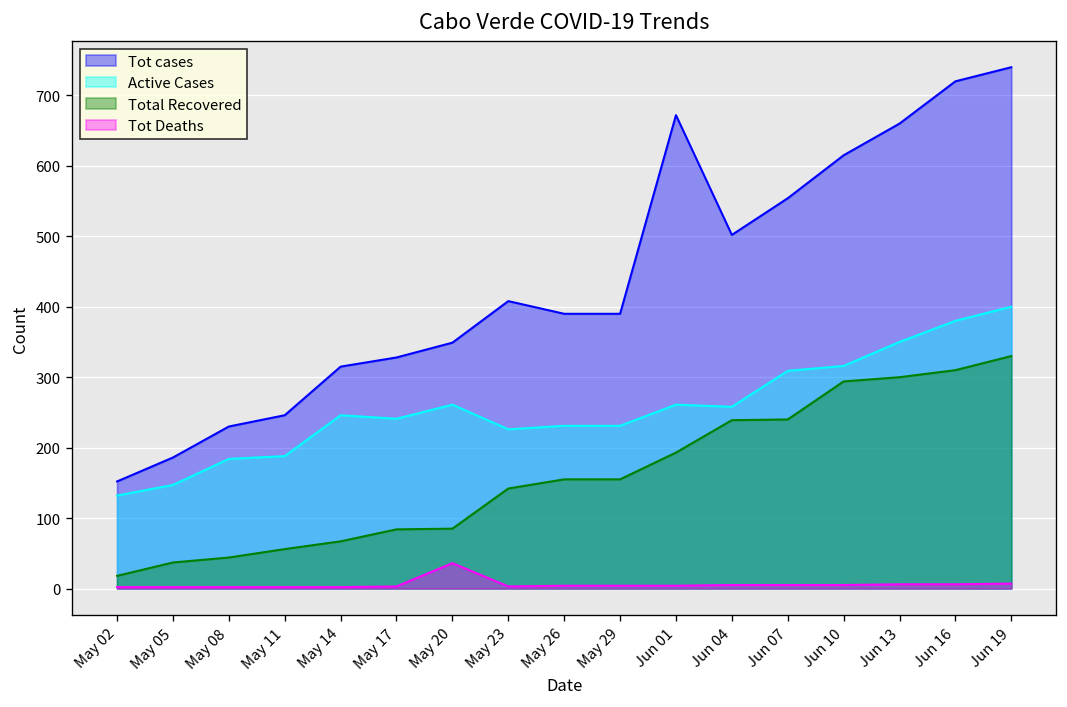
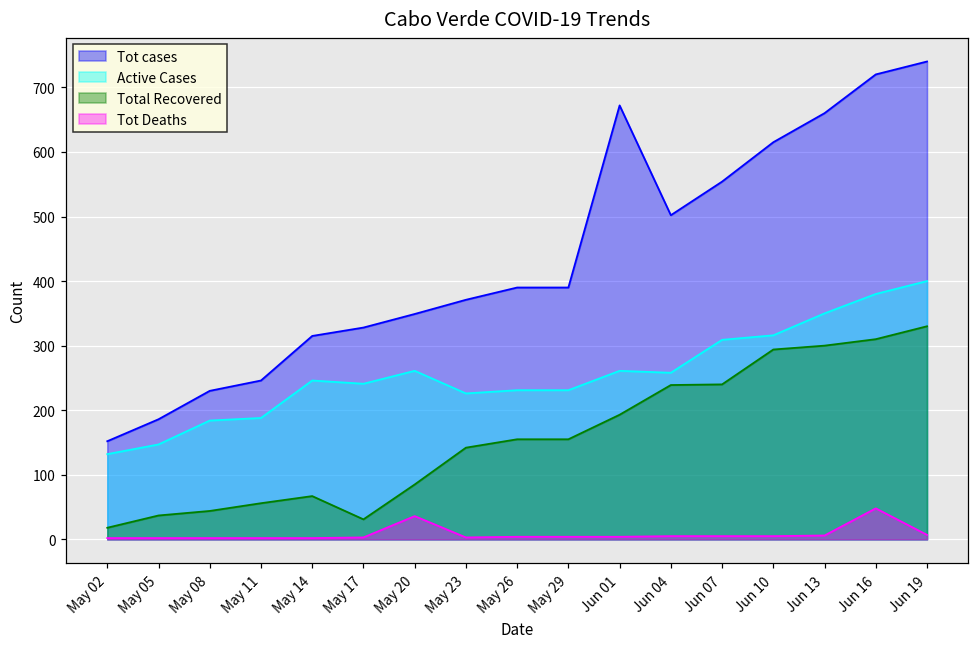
  {
    "Tot cases": {
      "May 02": 150,
      "May 05": 190,
      "May 08": 230,
      "May 11": 250,
      "May 14": 320,
      "May 17": 330,
      "May 20": 350,
-     "May 23": 410,
+     "May 23": 370,
      "May 26": 390,
      "May 29": 390,
      "Jun 01": 670,
      "Jun 04": 500,
      "Jun 07": 550,
      "Jun 10": 620,
      "Jun 13": 660,
      "Jun 16": 720,
      "Jun 19": 740
    },
    "Active Cases": {
      "May 02": 130,
      "May 05": 150,
      "May 08": 180,
      "May 11": 190,
      "May 14": 250,
      "May 17": 240,
      "May 20": 260,
      "May 23": 230,
      "May 26": 230,
      "May 29": 230,
      "Jun 01": 260,
      "Jun 04": 260,
      "Jun 07": 310,
      "Jun 10": 320,
      "Jun 13": 350,
      "Jun 16": 380,
      "Jun 19": 400
    },
    "Total Recovered": {
      "May 02": 20,
      "May 05": 40,
      "May 08": 40,
      "May 11": 60,
      "May 14": 70,
-     "May 17": 80,
+     "May 17": 30,
      "May 20": 90,
      "May 23": 140,
      "May 26": 160,
      "May 29": 160,
      "Jun 01": 190,
      "Jun 04": 240,
      "Jun 07": 240,
      "Jun 10": 290,
      "Jun 13": 300,
      "Jun 16": 310,
      "Jun 19": 330
    },
    "Tot Deaths": {
      "May 02": 0,
      "May 05": 0,
      "May 08": 0,
      "May 11": 0,
      "May 14": 0,
      "May 17": 0,
      "May 20": 40,
      "May 23": 0,
      "May 26": 0,
      "May 29": 0,
      "Jun 01": 0,
      "Jun 04": 10,
      "Jun 07": 10,
      "Jun 10": 10,
      "Jun 13": 10,
-     "Jun 16": 10,
+     "Jun 16": 50,
      "Jun 19": 10
    }
  }
